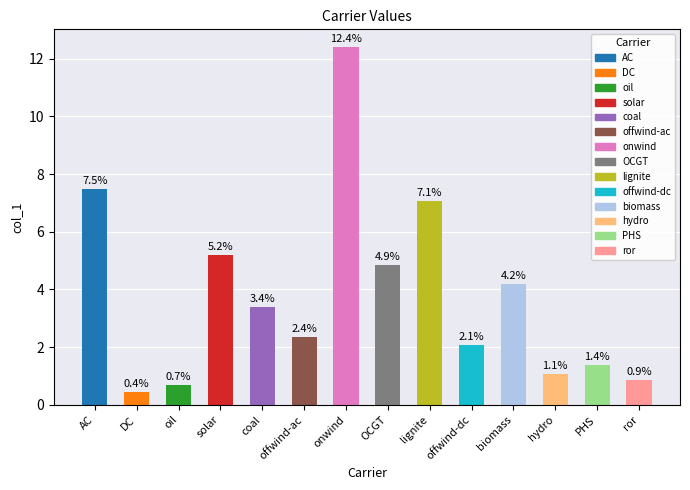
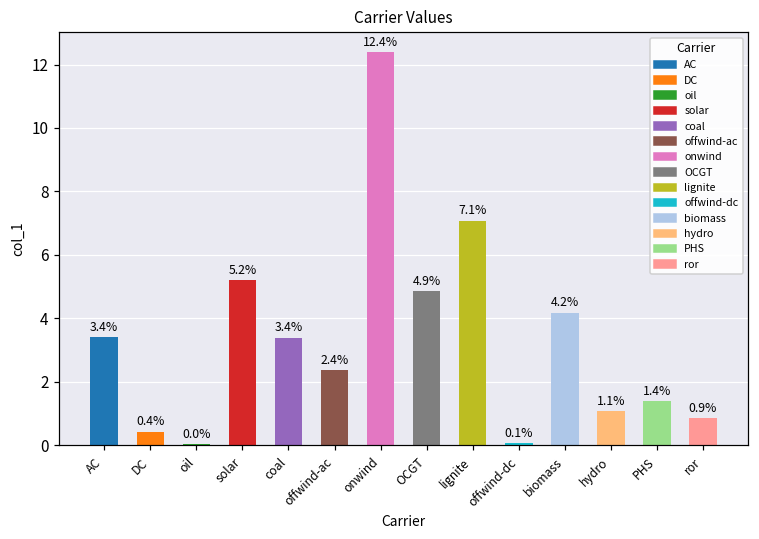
  {
-   "AC": "7.5%",
+   "AC": "3.4%",
    "DC": "0.4%",
-   "oil": "0.7%",
+   "oil": "0.0%",
    "solar": "5.2%",
    "coal": "3.4%",
    "offwind-ac": "2.4%",
    "onwind": "12.4%",
    "OCGT": "4.9%",
    "lignite": "7.1%",
-   "offwind-dc": "2.1%",
+   "offwind-dc": "0.1%",
    "biomass": "4.2%",
    "hydro": "1.1%",
    "PHS": "1.4%",
    "ror": "0.9%"
  }
